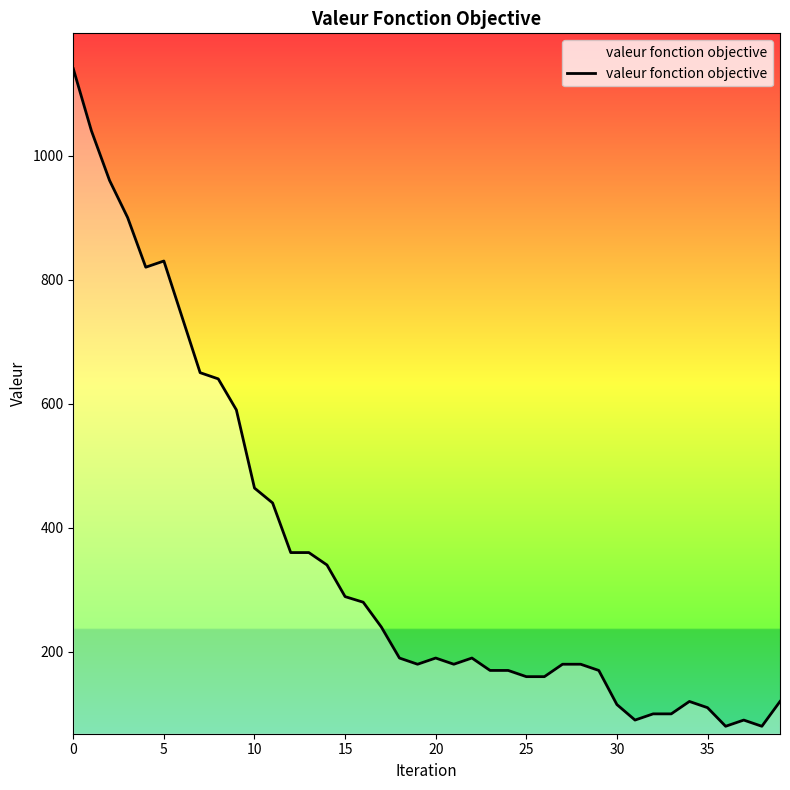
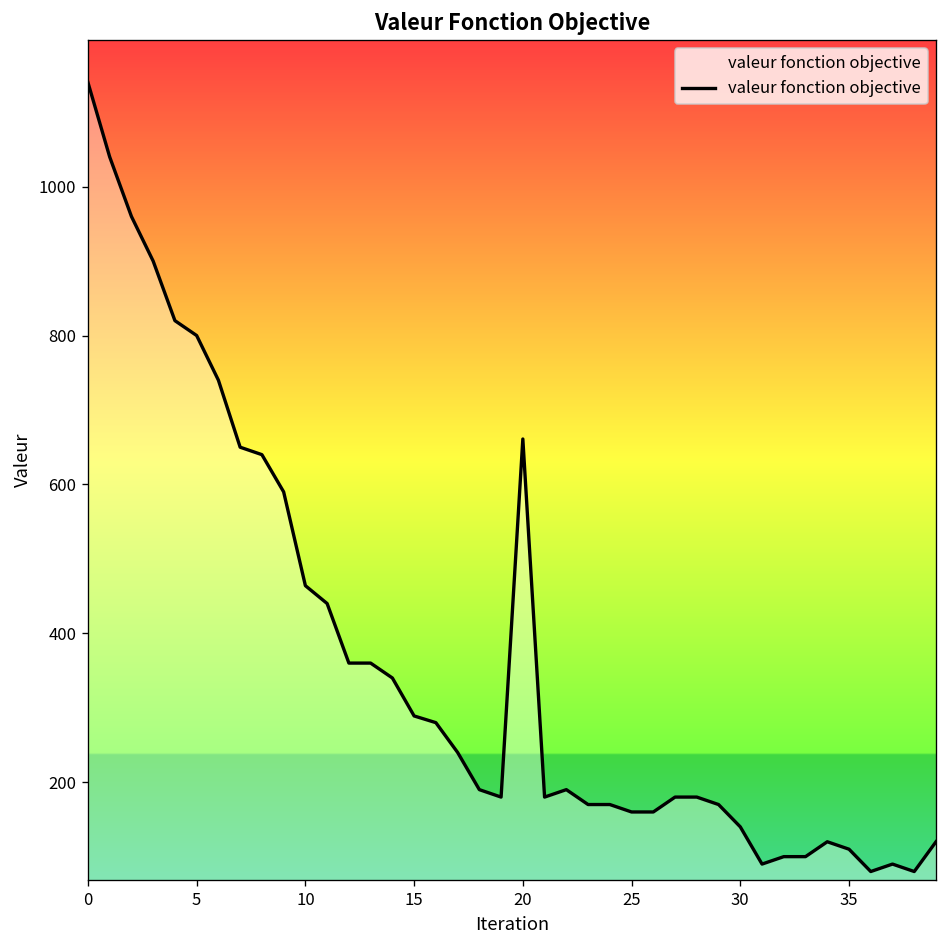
  {
    "0": 1140,
-   "5": 830,
+   "5": 800,
    "10": 460,
    "15": 290,
-   "20": 190,
+   "20": 660,
    "25": 160,
-   "30": 120,
+   "30": 140,
    "35": 110
  }
